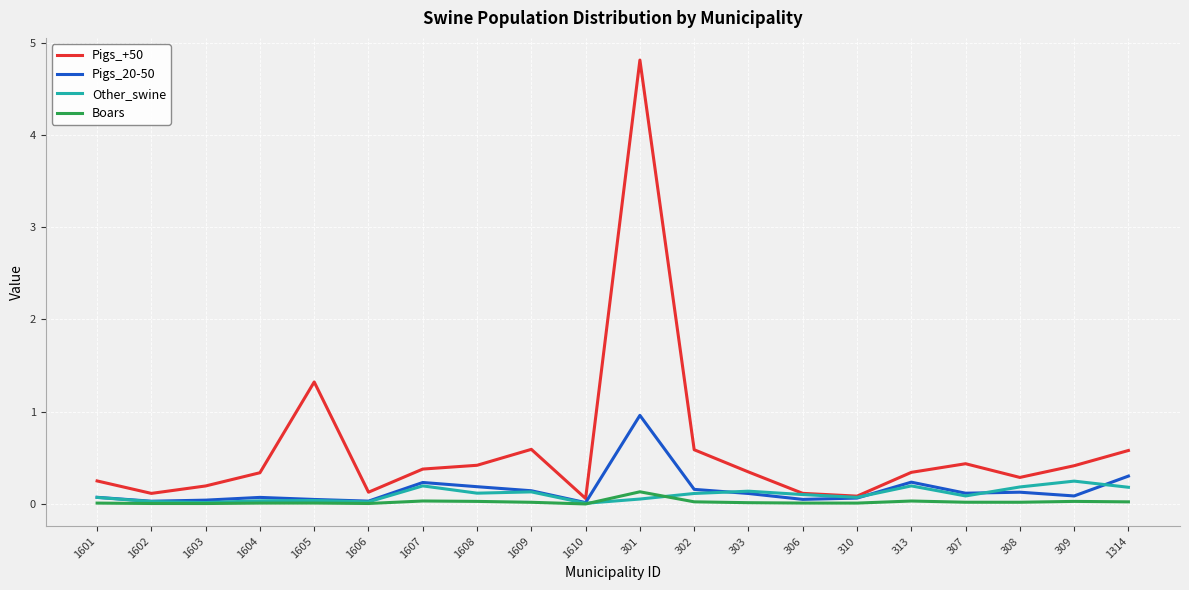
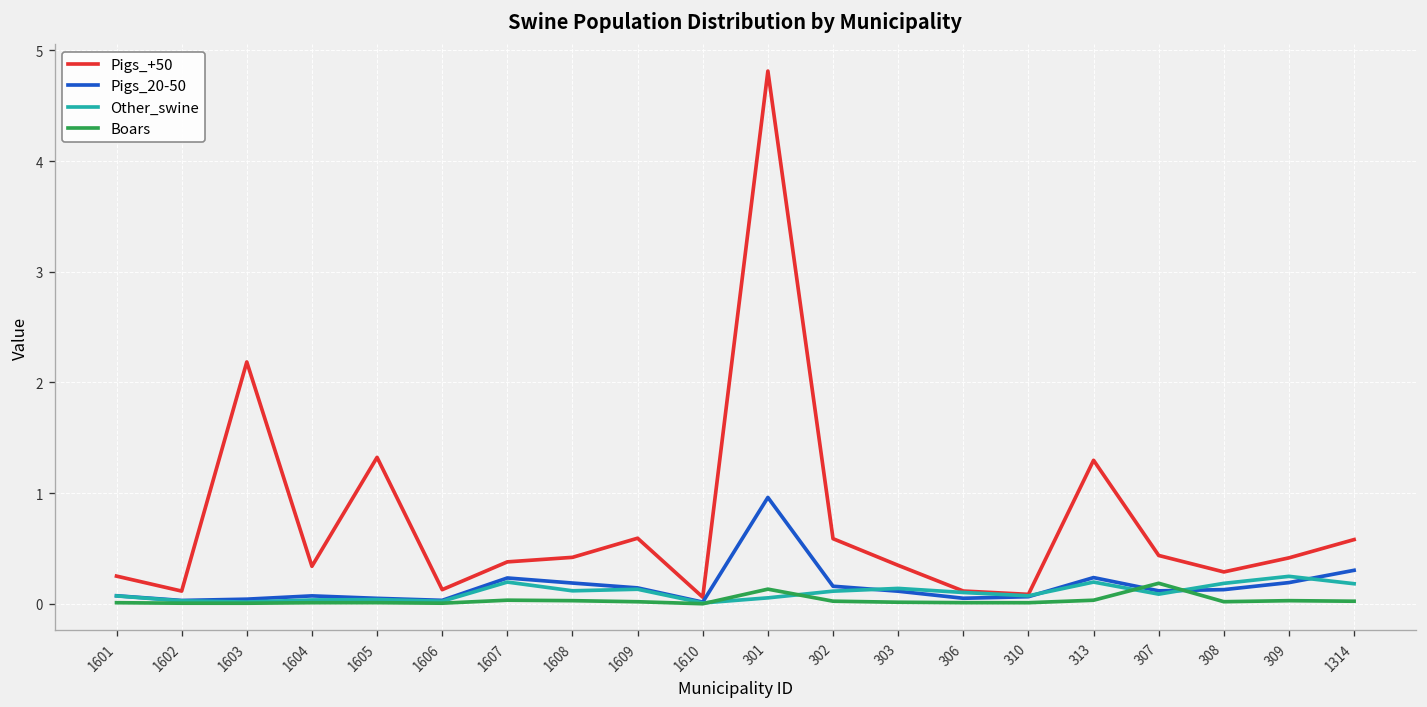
  {
    "Pigs_+50": {
      "1601": 0.2,
      "1602": 0.1,
-     "1603": 0.2,
+     "1603": 2.2,
      "1604": 0.3,
      "1605": 1.3,
      "1606": 0.1,
      "1607": 0.4,
      "1608": 0.4,
      "1609": 0.6,
      "1610": 0.1,
      "301": 4.8,
      "302": 0.6,
      "303": 0.3,
-     "313": 0.3,
+     "313": 1.3,
      "307": 0.4,
      "308": 0.3,
      "309": 0.4,
      "1314": 0.6
    },
    "Pigs_20-50": {
      "1604": 0.1,
      "1607": 0.2,
      "1608": 0.2,
      "301": 1.0,
      "302": 0.2,
      "306": 0.0,
      "313": 0.2,
      "307": 0.1,
      "308": 0.1,
-     "309": 0.1,
+     "309": 0.2,
      "1314": 0.3
    },
    "Other_swine": {
      "1607": 0.2,
      "1608": 0.1,
      "301": 0.1,
      "302": 0.1,
      "313": 0.2,
      "307": 0.1,
      "308": 0.2,
      "309": 0.2,
      "1314": 0.2
    },
    "Boars": {
      "1601": 0.0,
      "1605": 0.0,
      "1607": 0.0,
      "1608": 0.0,
      "1609": 0.0,
      "301": 0.1,
      "302": 0.0,
      "303": 0.0,
      "306": 0.0,
      "310": 0.0,
      "313": 0.0,
-     "307": 0.0,
+     "307": 0.2,
      "308": 0.0,
      "309": 0.0,
      "1314": 0.0
    }
  }
